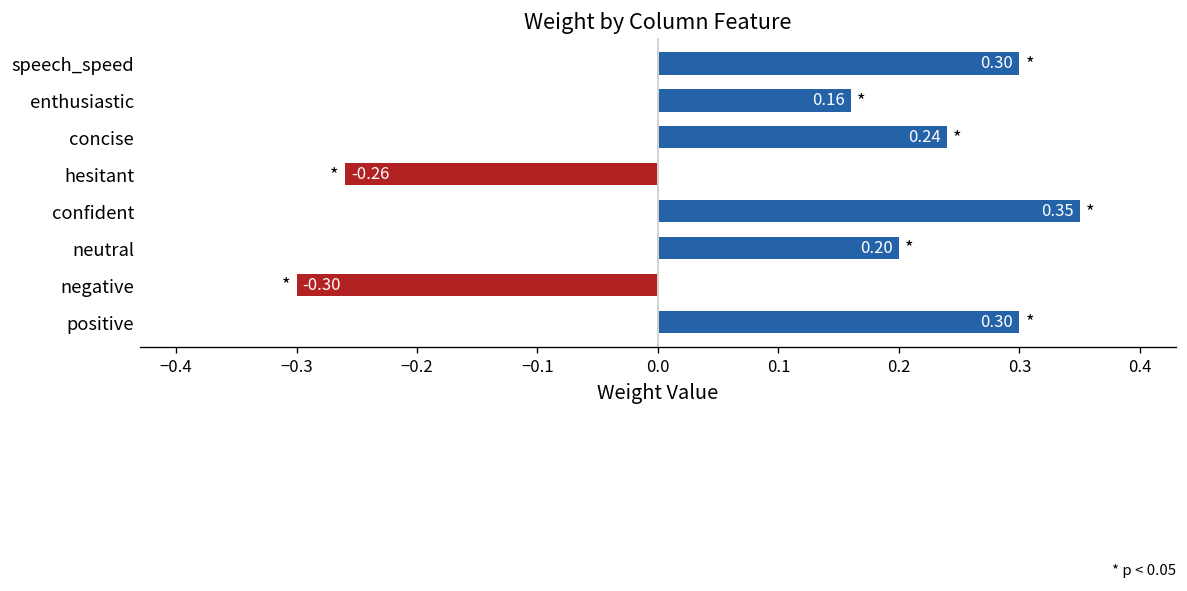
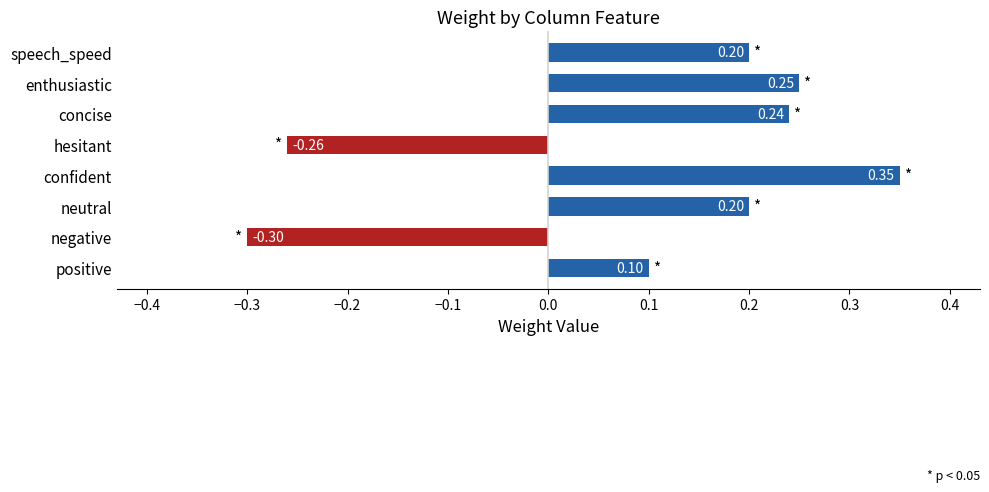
  {
-   "speech_speed": 0.30,
-   "enthusiastic": 0.16,
+   "speech_speed": 0.20,
+   "enthusiastic": 0.25,
    "concise": 0.24,
    "hesitant": -0.26,
    "confident": 0.35,
    "neutral": 0.20,
    "negative": -0.30,
-   "positive": 0.30
+   "positive": 0.10
  }
